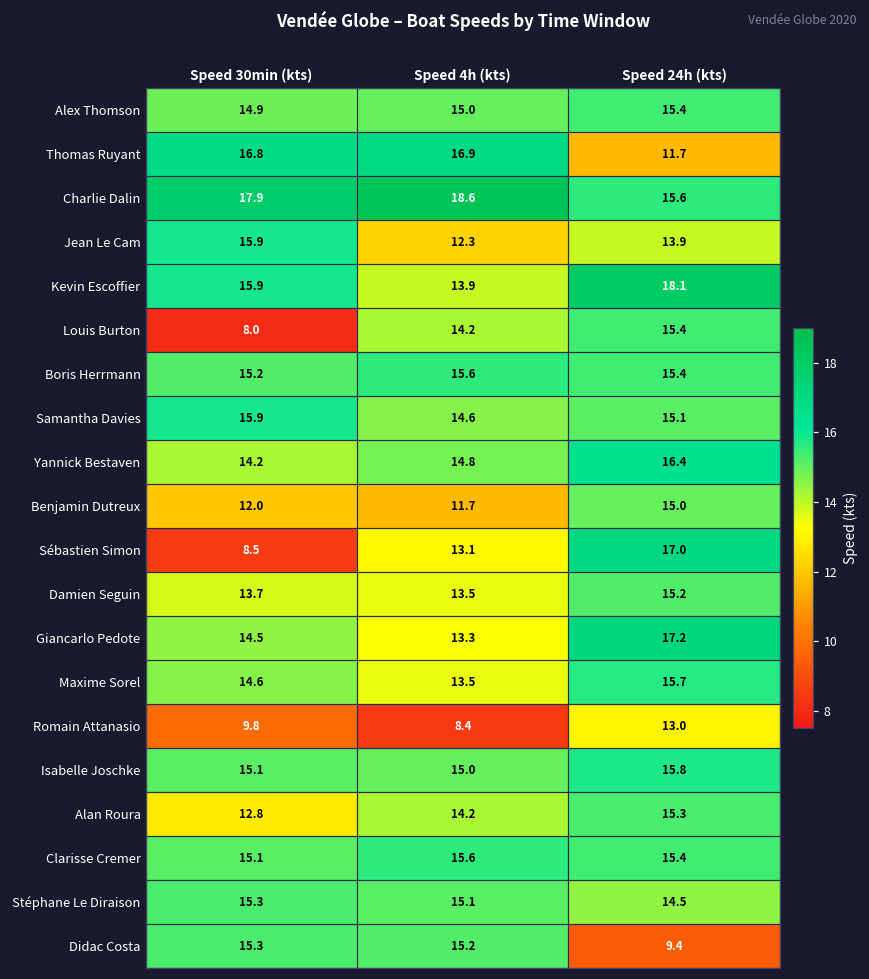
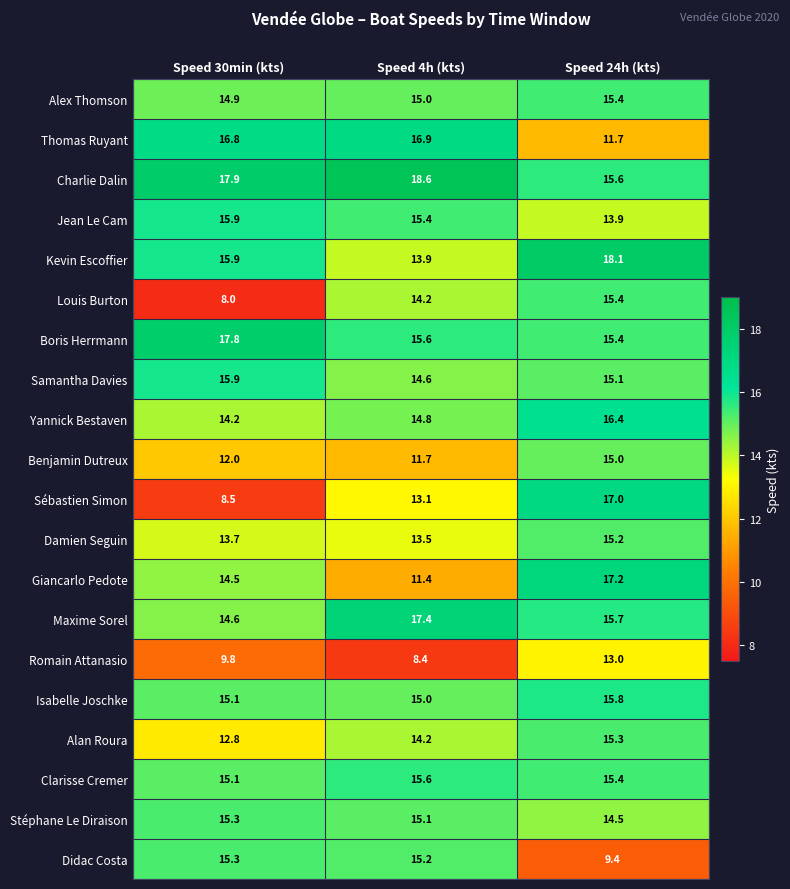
  {
    "Alex Thomson": {
      "Speed 30min (kts)": 14.9,
      "Speed 4h (kts)": 15.0,
      "Speed 24h (kts)": 15.4
    },
    "Thomas Ruyant": {
      "Speed 30min (kts)": 16.8,
      "Speed 4h (kts)": 16.9,
      "Speed 24h (kts)": 11.7
    },
    "Charlie Dalin": {
      "Speed 30min (kts)": 17.9,
      "Speed 4h (kts)": 18.6,
      "Speed 24h (kts)": 15.6
    },
    "Jean Le Cam": {
      "Speed 30min (kts)": 15.9,
-     "Speed 4h (kts)": 12.3,
+     "Speed 4h (kts)": 15.4,
      "Speed 24h (kts)": 13.9
    },
    "Kevin Escoffier": {
      "Speed 30min (kts)": 15.9,
      "Speed 4h (kts)": 13.9,
      "Speed 24h (kts)": 18.1
    },
    "Louis Burton": {
      "Speed 30min (kts)": 8.0,
      "Speed 4h (kts)": 14.2,
      "Speed 24h (kts)": 15.4
    },
    "Boris Herrmann": {
-     "Speed 30min (kts)": 15.2,
+     "Speed 30min (kts)": 17.8,
      "Speed 4h (kts)": 15.6,
      "Speed 24h (kts)": 15.4
    },
    "Samantha Davies": {
      "Speed 30min (kts)": 15.9,
      "Speed 4h (kts)": 14.6,
      "Speed 24h (kts)": 15.1
    },
    "Yannick Bestaven": {
      "Speed 30min (kts)": 14.2,
      "Speed 4h (kts)": 14.8,
      "Speed 24h (kts)": 16.4
    },
    "Benjamin Dutreux": {
      "Speed 30min (kts)": 12.0,
      "Speed 4h (kts)": 11.7,
      "Speed 24h (kts)": 15.0
    },
    "Sébastien Simon": {
      "Speed 30min (kts)": 8.5,
      "Speed 4h (kts)": 13.1,
      "Speed 24h (kts)": 17.0
    },
    "Damien Seguin": {
      "Speed 30min (kts)": 13.7,
      "Speed 4h (kts)": 13.5,
      "Speed 24h (kts)": 15.2
    },
    "Giancarlo Pedote": {
      "Speed 30min (kts)": 14.5,
-     "Speed 4h (kts)": 13.3,
+     "Speed 4h (kts)": 11.4,
      "Speed 24h (kts)": 17.2
    },
    "Maxime Sorel": {
      "Speed 30min (kts)": 14.6,
-     "Speed 4h (kts)": 13.5,
+     "Speed 4h (kts)": 17.4,
      "Speed 24h (kts)": 15.7
    },
    "Romain Attanasio": {
      "Speed 30min (kts)": 9.8,
      "Speed 4h (kts)": 8.4,
      "Speed 24h (kts)": 13.0
    },
    "Isabelle Joschke": {
      "Speed 30min (kts)": 15.1,
      "Speed 4h (kts)": 15.0,
      "Speed 24h (kts)": 15.8
    },
    "Alan Roura": {
      "Speed 30min (kts)": 12.8,
      "Speed 4h (kts)": 14.2,
      "Speed 24h (kts)": 15.3
    },
    "Clarisse Cremer": {
      "Speed 30min (kts)": 15.1,
      "Speed 4h (kts)": 15.6,
      "Speed 24h (kts)": 15.4
    },
    "Stéphane Le Diraison": {
      "Speed 30min (kts)": 15.3,
      "Speed 4h (kts)": 15.1,
      "Speed 24h (kts)": 14.5
    },
    "Didac Costa": {
      "Speed 30min (kts)": 15.3,
      "Speed 4h (kts)": 15.2,
      "Speed 24h (kts)": 9.4
    }
  }
